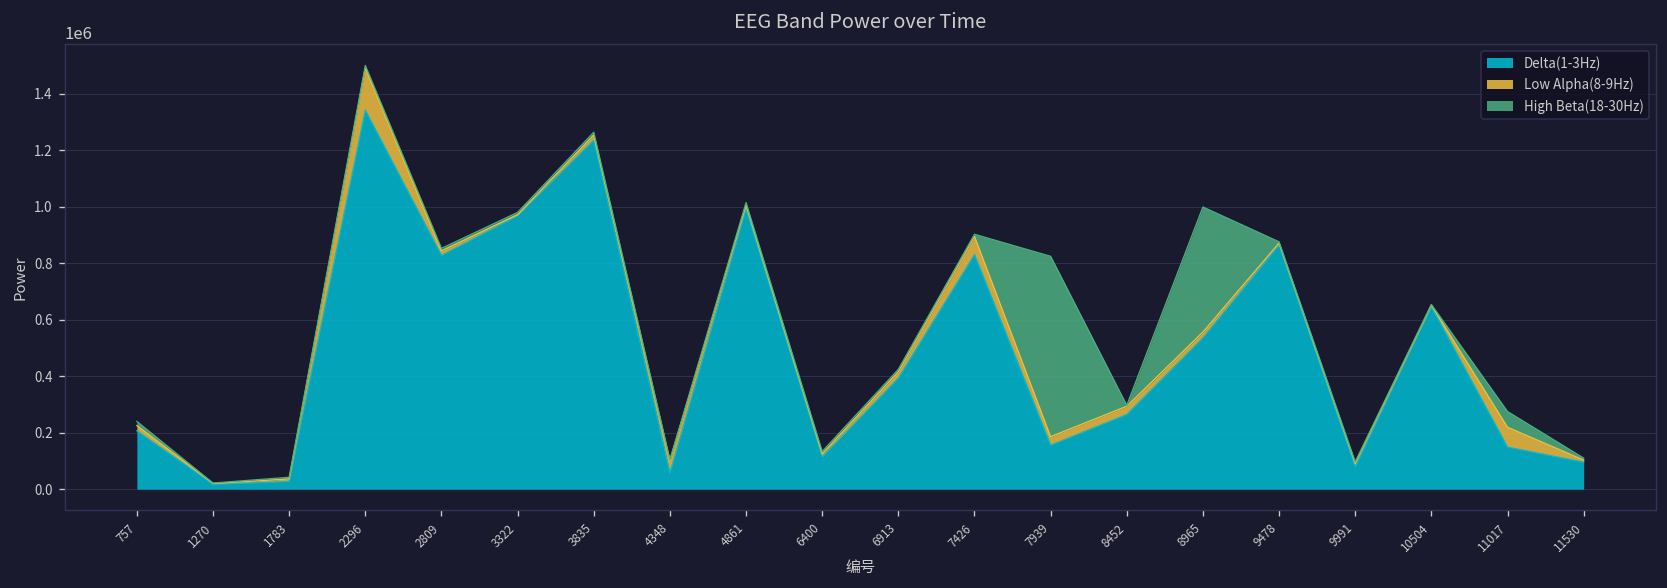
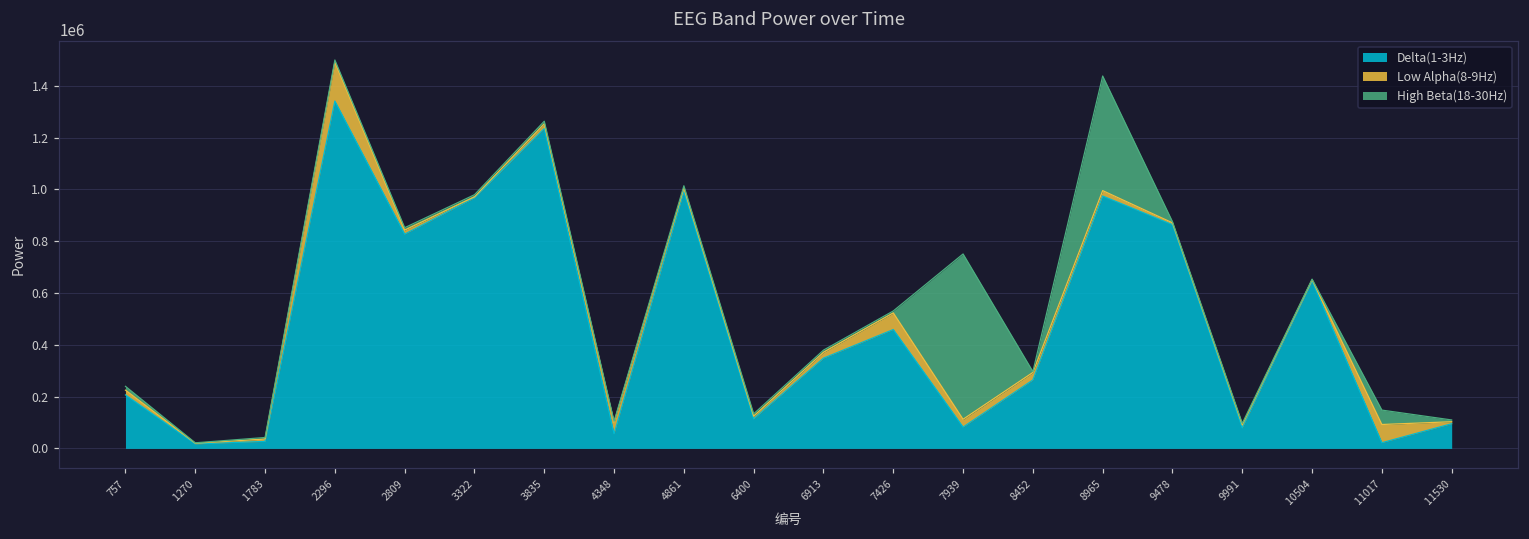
  {
    "Delta(1-3Hz)": {
      "757": 210000,
      "2296": 1340000,
      "2809": 830000,
      "3835": 1240000,
      "4348": 60000,
      "4861": 990000,
-     "6913": 390000,
-     "7426": 830000,
-     "7939": 160000,
+     "6913": 350000,
+     "7426": 460000,
+     "7939": 80000,
      "8452": 260000,
-     "8965": 540000,
+     "8965": 970000,
      "9991": 80000,
-     "11017": 150000
+     "11017": 20000
    },
    "Low Alpha(8-9Hz)": {
      "757": 20000,
      "7939": 30000,
      "8965": 20000,
      "11017": 70000
    },
    "High Beta(18-30Hz)": {
      "757": 10000,
      "7939": 640000,
      "8965": 440000,
      "11017": 60000
    }
  }
